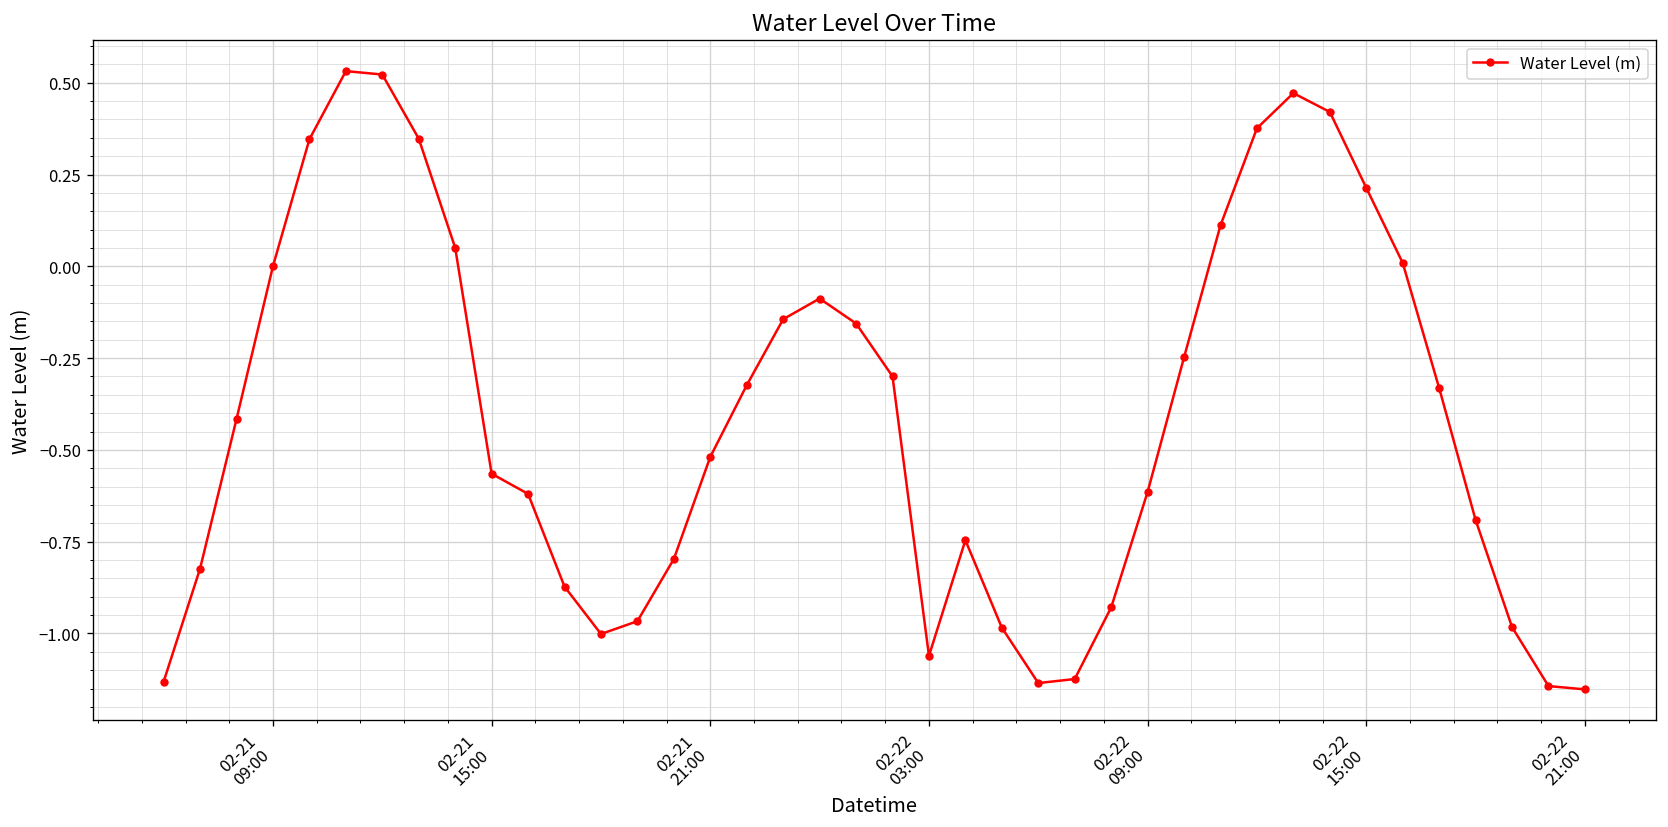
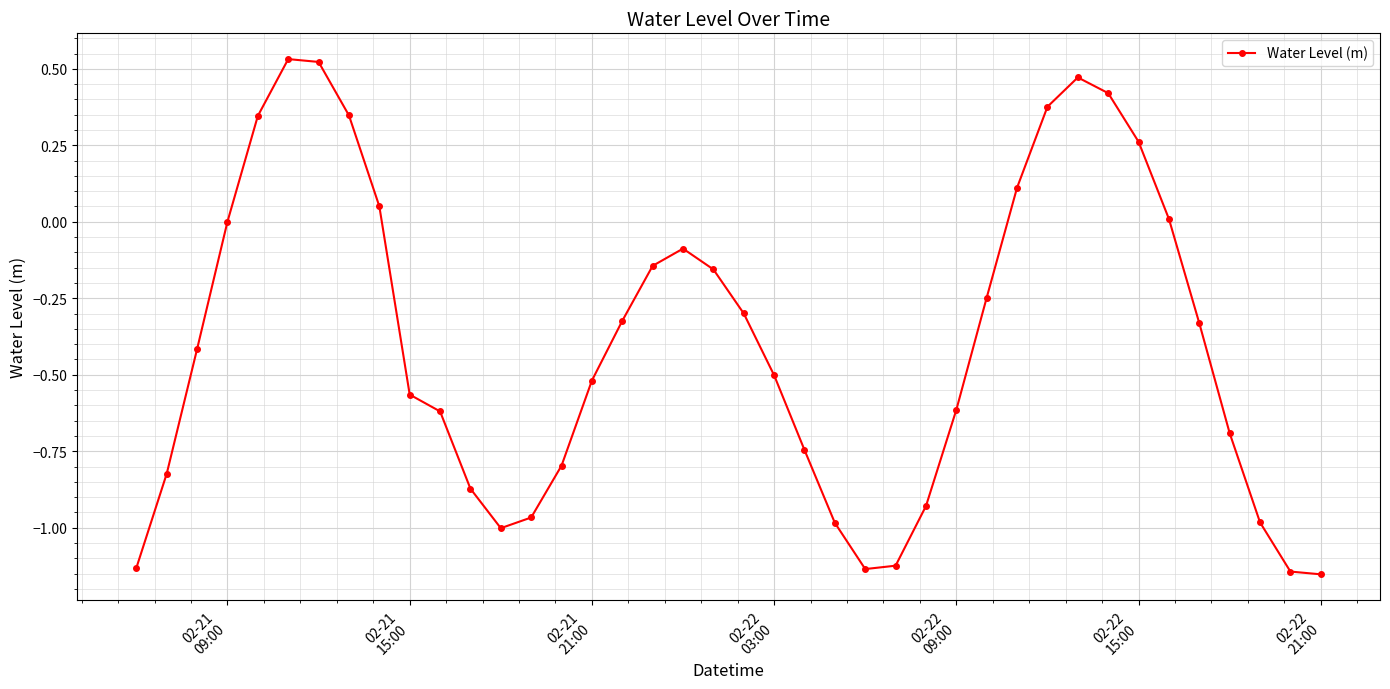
  {
    "02-21 09:00": 0.00,
    "02-21 15:00": -0.56,
    "02-21 21:00": -0.52,
-   "02-22 03:00": -1.06,
+   "02-22 03:00": -0.50,
    "02-22 09:00": -0.61,
-   "02-22 15:00": 0.21,
+   "02-22 15:00": 0.26,
    "02-22 21:00": -1.15
  }
